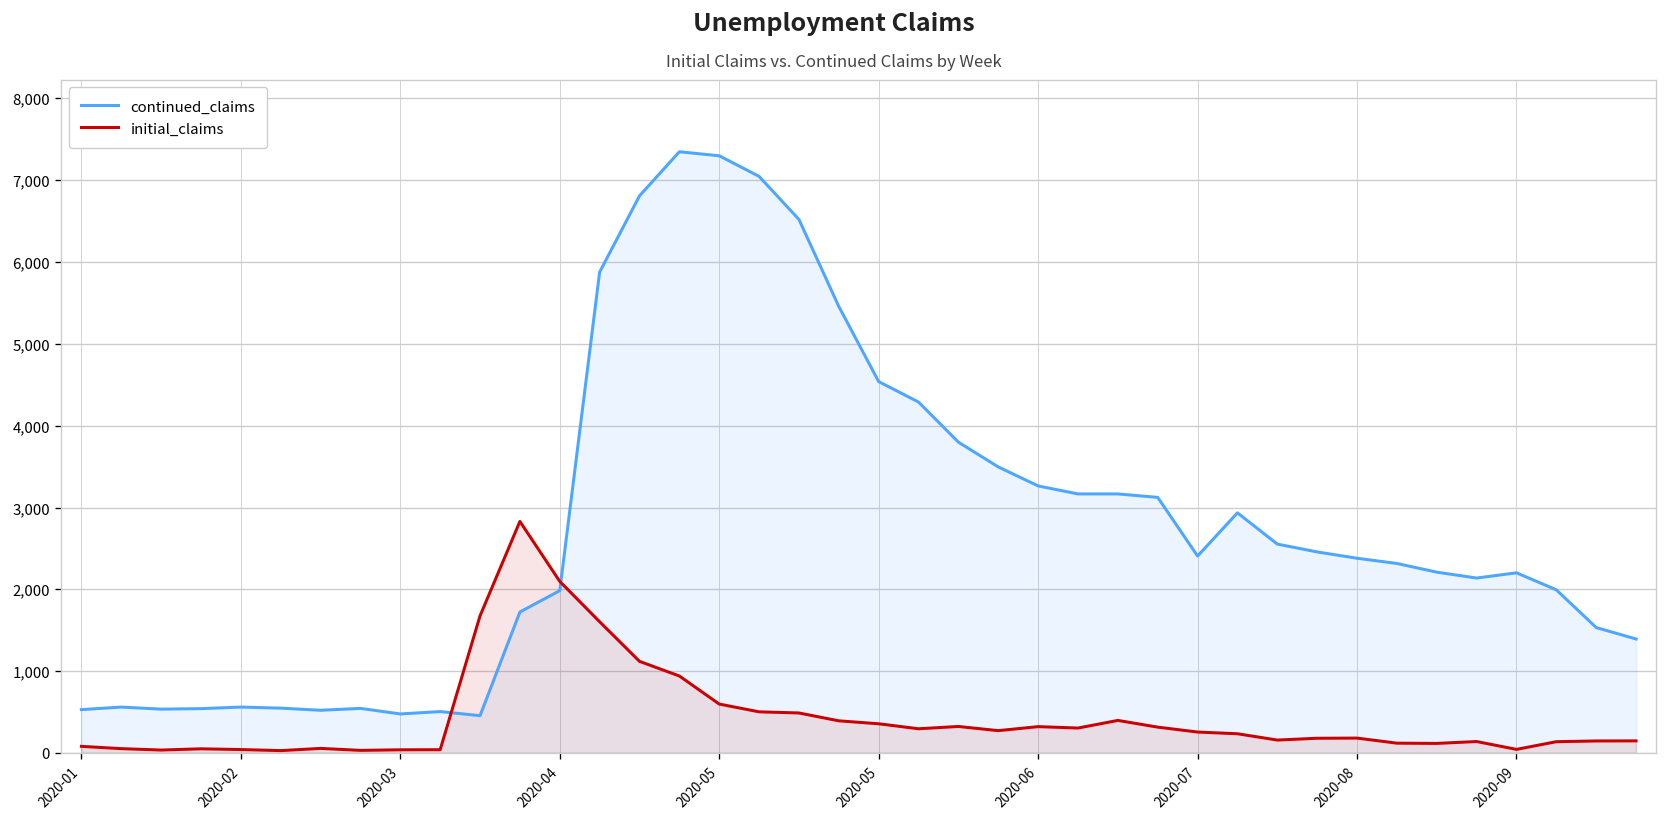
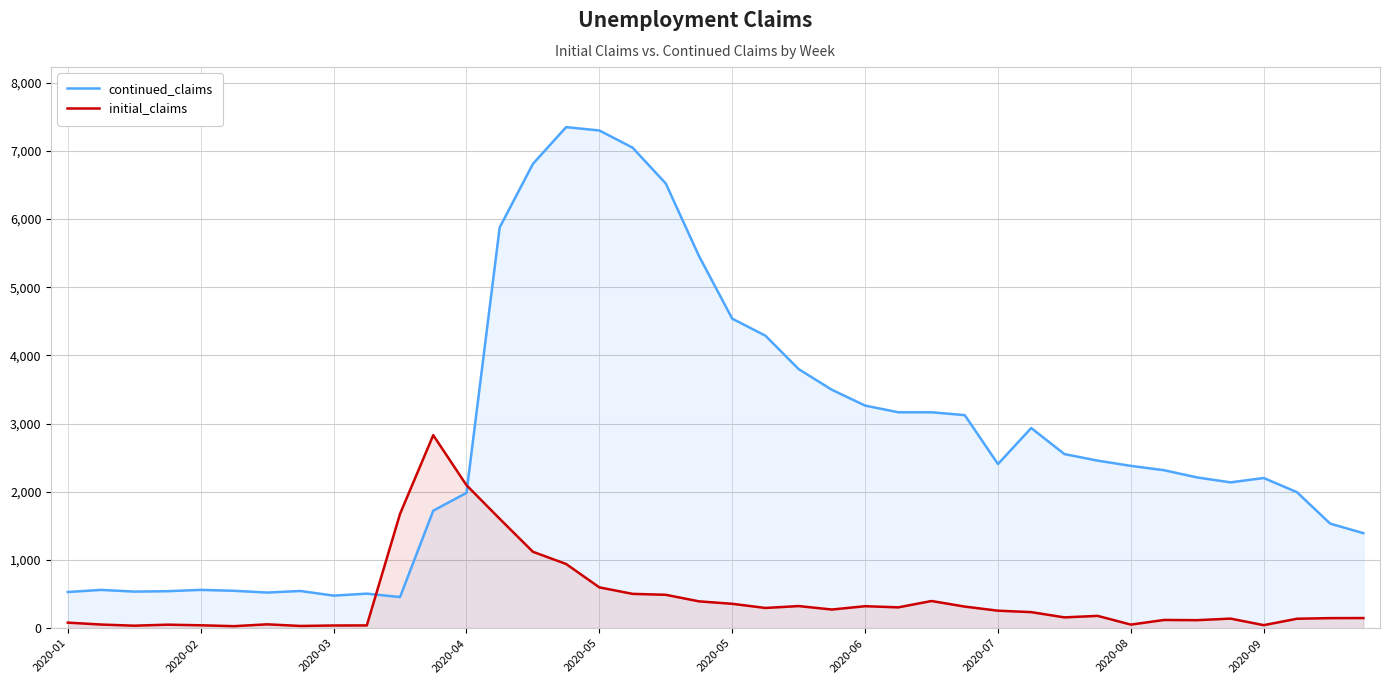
  {
    "continued_claims": {
      "2020-01": "500",
      "2020-02": "600",
      "2020-03": "500",
      "2020-04": "2,000",
      "2020-06": "3,300",
      "2020-07": "2,400",
      "2020-08": "2,400",
      "2020-09": "2,200"
    },
    "initial_claims": {
      "2020-01": "100",
      "2020-02": "0",
      "2020-03": "0",
      "2020-04": "2,100",
      "2020-06": "300",
      "2020-07": "300",
-     "2020-08": "200",
+     "2020-08": "100",
      "2020-09": "0"
    }
  }
